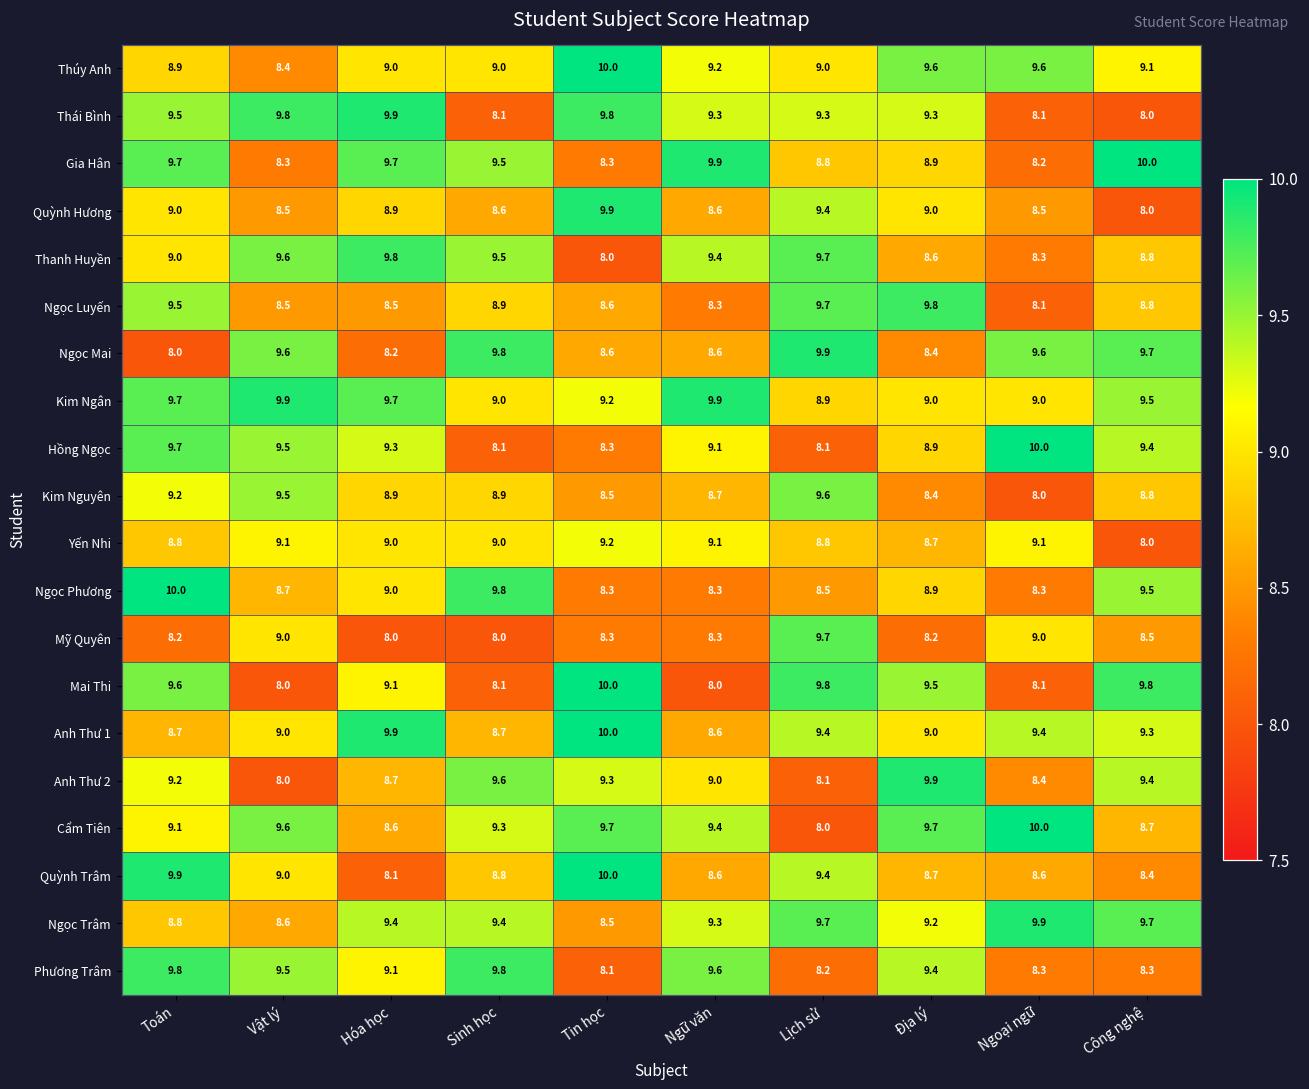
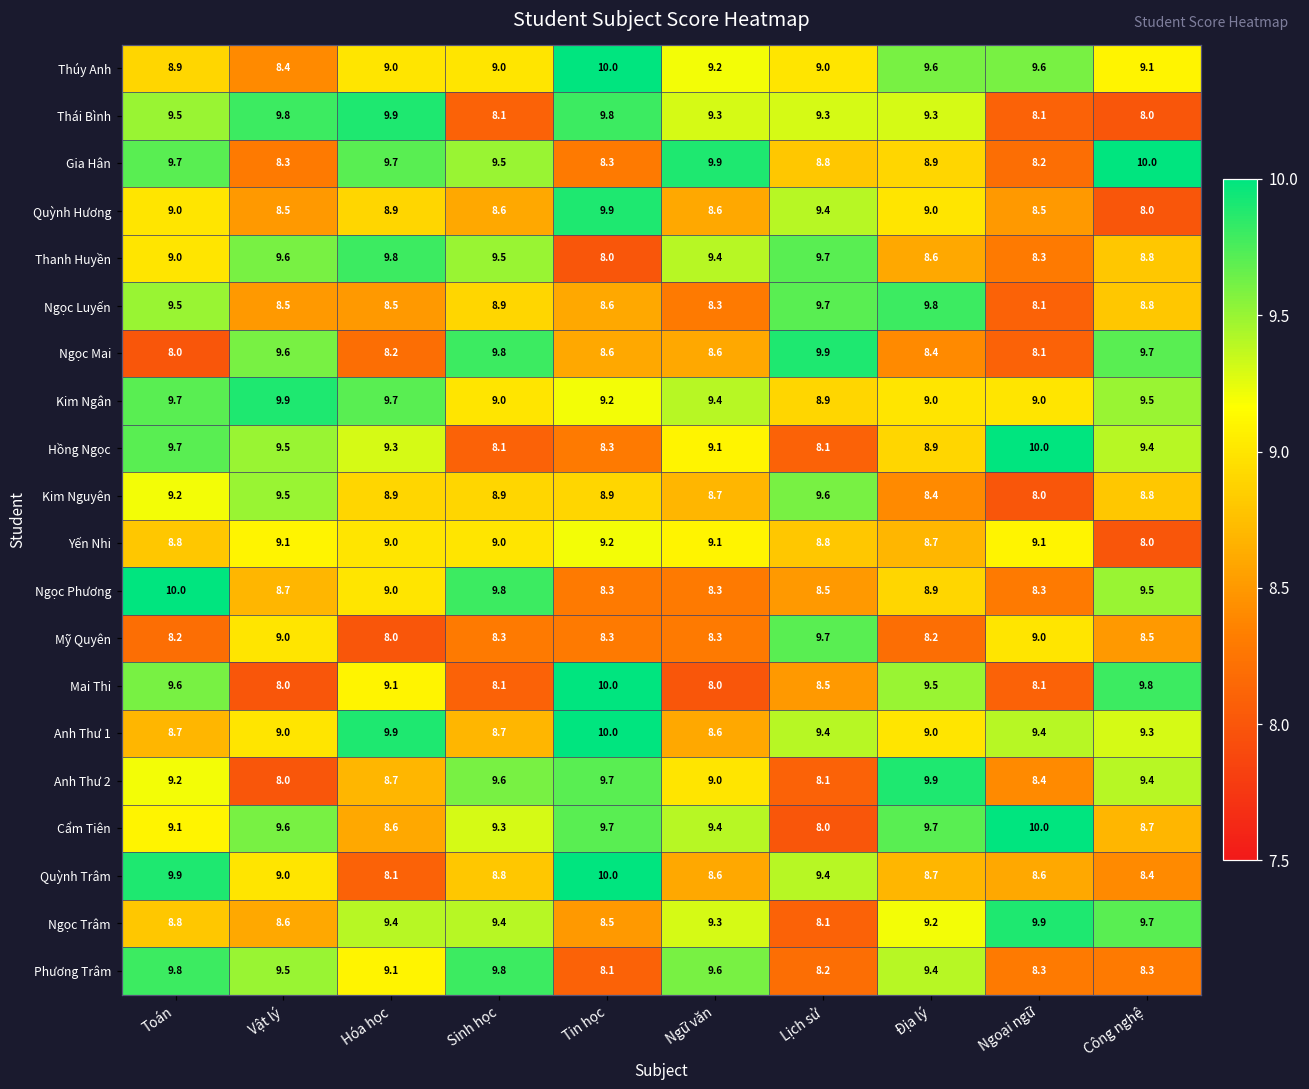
  {
    "Thúy Anh": {
      "Toán": 8.9,
      "Vật lý": 8.4,
      "Hóa học": 9.0,
      "Sinh học": 9.0,
      "Tin học": 10.0,
      "Ngữ văn": 9.2,
      "Lịch sử": 9.0,
      "Địa lý": 9.6,
      "Ngoại ngữ": 9.6,
      "Công nghệ": 9.1
    },
    "Thái Bình": {
      "Toán": 9.5,
      "Vật lý": 9.8,
      "Hóa học": 9.9,
      "Sinh học": 8.1,
      "Tin học": 9.8,
      "Ngữ văn": 9.3,
      "Lịch sử": 9.3,
      "Địa lý": 9.3,
      "Ngoại ngữ": 8.1,
      "Công nghệ": 8.0
    },
    "Gia Hân": {
      "Toán": 9.7,
      "Vật lý": 8.3,
      "Hóa học": 9.7,
      "Sinh học": 9.5,
      "Tin học": 8.3,
      "Ngữ văn": 9.9,
      "Lịch sử": 8.8,
      "Địa lý": 8.9,
      "Ngoại ngữ": 8.2,
      "Công nghệ": 10.0
    },
    "Quỳnh Hương": {
      "Toán": 9.0,
      "Vật lý": 8.5,
      "Hóa học": 8.9,
      "Sinh học": 8.6,
      "Tin học": 9.9,
      "Ngữ văn": 8.6,
      "Lịch sử": 9.4,
      "Địa lý": 9.0,
      "Ngoại ngữ": 8.5,
      "Công nghệ": 8.0
    },
    "Thanh Huyền": {
      "Toán": 9.0,
      "Vật lý": 9.6,
      "Hóa học": 9.8,
      "Sinh học": 9.5,
      "Tin học": 8.0,
      "Ngữ văn": 9.4,
      "Lịch sử": 9.7,
      "Địa lý": 8.6,
      "Ngoại ngữ": 8.3,
      "Công nghệ": 8.8
    },
    "Ngọc Luyến": {
      "Toán": 9.5,
      "Vật lý": 8.5,
      "Hóa học": 8.5,
      "Sinh học": 8.9,
      "Tin học": 8.6,
      "Ngữ văn": 8.3,
      "Lịch sử": 9.7,
      "Địa lý": 9.8,
      "Ngoại ngữ": 8.1,
      "Công nghệ": 8.8
    },
    "Ngọc Mai": {
      "Toán": 8.0,
      "Vật lý": 9.6,
      "Hóa học": 8.2,
      "Sinh học": 9.8,
      "Tin học": 8.6,
      "Ngữ văn": 8.6,
      "Lịch sử": 9.9,
      "Địa lý": 8.4,
-     "Ngoại ngữ": 9.6,
+     "Ngoại ngữ": 8.1,
      "Công nghệ": 9.7
    },
    "Kim Ngân": {
      "Toán": 9.7,
      "Vật lý": 9.9,
      "Hóa học": 9.7,
      "Sinh học": 9.0,
      "Tin học": 9.2,
-     "Ngữ văn": 9.9,
+     "Ngữ văn": 9.4,
      "Lịch sử": 8.9,
      "Địa lý": 9.0,
      "Ngoại ngữ": 9.0,
      "Công nghệ": 9.5
    },
    "Hồng Ngọc": {
      "Toán": 9.7,
      "Vật lý": 9.5,
      "Hóa học": 9.3,
      "Sinh học": 8.1,
      "Tin học": 8.3,
      "Ngữ văn": 9.1,
      "Lịch sử": 8.1,
      "Địa lý": 8.9,
      "Ngoại ngữ": 10.0,
      "Công nghệ": 9.4
    },
    "Kim Nguyên": {
      "Toán": 9.2,
      "Vật lý": 9.5,
      "Hóa học": 8.9,
      "Sinh học": 8.9,
-     "Tin học": 8.5,
+     "Tin học": 8.9,
      "Ngữ văn": 8.7,
      "Lịch sử": 9.6,
      "Địa lý": 8.4,
      "Ngoại ngữ": 8.0,
      "Công nghệ": 8.8
    },
    "Yến Nhi": {
      "Toán": 8.8,
      "Vật lý": 9.1,
      "Hóa học": 9.0,
      "Sinh học": 9.0,
      "Tin học": 9.2,
      "Ngữ văn": 9.1,
      "Lịch sử": 8.8,
      "Địa lý": 8.7,
      "Ngoại ngữ": 9.1,
      "Công nghệ": 8.0
    },
    "Ngọc Phương": {
      "Toán": 10.0,
      "Vật lý": 8.7,
      "Hóa học": 9.0,
      "Sinh học": 9.8,
      "Tin học": 8.3,
      "Ngữ văn": 8.3,
      "Lịch sử": 8.5,
      "Địa lý": 8.9,
      "Ngoại ngữ": 8.3,
      "Công nghệ": 9.5
    },
    "Mỹ Quyên": {
      "Toán": 8.2,
      "Vật lý": 9.0,
      "Hóa học": 8.0,
-     "Sinh học": 8.0,
+     "Sinh học": 8.3,
      "Tin học": 8.3,
      "Ngữ văn": 8.3,
      "Lịch sử": 9.7,
      "Địa lý": 8.2,
      "Ngoại ngữ": 9.0,
      "Công nghệ": 8.5
    },
    "Mai Thi": {
      "Toán": 9.6,
      "Vật lý": 8.0,
      "Hóa học": 9.1,
      "Sinh học": 8.1,
      "Tin học": 10.0,
      "Ngữ văn": 8.0,
-     "Lịch sử": 9.8,
+     "Lịch sử": 8.5,
      "Địa lý": 9.5,
      "Ngoại ngữ": 8.1,
      "Công nghệ": 9.8
    },
    "Anh Thư 1": {
      "Toán": 8.7,
      "Vật lý": 9.0,
      "Hóa học": 9.9,
      "Sinh học": 8.7,
      "Tin học": 10.0,
      "Ngữ văn": 8.6,
      "Lịch sử": 9.4,
      "Địa lý": 9.0,
      "Ngoại ngữ": 9.4,
      "Công nghệ": 9.3
    },
    "Anh Thư 2": {
      "Toán": 9.2,
      "Vật lý": 8.0,
      "Hóa học": 8.7,
      "Sinh học": 9.6,
-     "Tin học": 9.3,
+     "Tin học": 9.7,
      "Ngữ văn": 9.0,
      "Lịch sử": 8.1,
      "Địa lý": 9.9,
      "Ngoại ngữ": 8.4,
      "Công nghệ": 9.4
    },
    "Cẩm Tiên": {
      "Toán": 9.1,
      "Vật lý": 9.6,
      "Hóa học": 8.6,
      "Sinh học": 9.3,
      "Tin học": 9.7,
      "Ngữ văn": 9.4,
      "Lịch sử": 8.0,
      "Địa lý": 9.7,
      "Ngoại ngữ": 10.0,
      "Công nghệ": 8.7
    },
    "Quỳnh Trâm": {
      "Toán": 9.9,
      "Vật lý": 9.0,
      "Hóa học": 8.1,
      "Sinh học": 8.8,
      "Tin học": 10.0,
      "Ngữ văn": 8.6,
      "Lịch sử": 9.4,
      "Địa lý": 8.7,
      "Ngoại ngữ": 8.6,
      "Công nghệ": 8.4
    },
    "Ngọc Trâm": {
      "Toán": 8.8,
      "Vật lý": 8.6,
      "Hóa học": 9.4,
      "Sinh học": 9.4,
      "Tin học": 8.5,
      "Ngữ văn": 9.3,
-     "Lịch sử": 9.7,
+     "Lịch sử": 8.1,
      "Địa lý": 9.2,
      "Ngoại ngữ": 9.9,
      "Công nghệ": 9.7
    },
    "Phương Trâm": {
      "Toán": 9.8,
      "Vật lý": 9.5,
      "Hóa học": 9.1,
      "Sinh học": 9.8,
      "Tin học": 8.1,
      "Ngữ văn": 9.6,
      "Lịch sử": 8.2,
      "Địa lý": 9.4,
      "Ngoại ngữ": 8.3,
      "Công nghệ": 8.3
    }
  }
